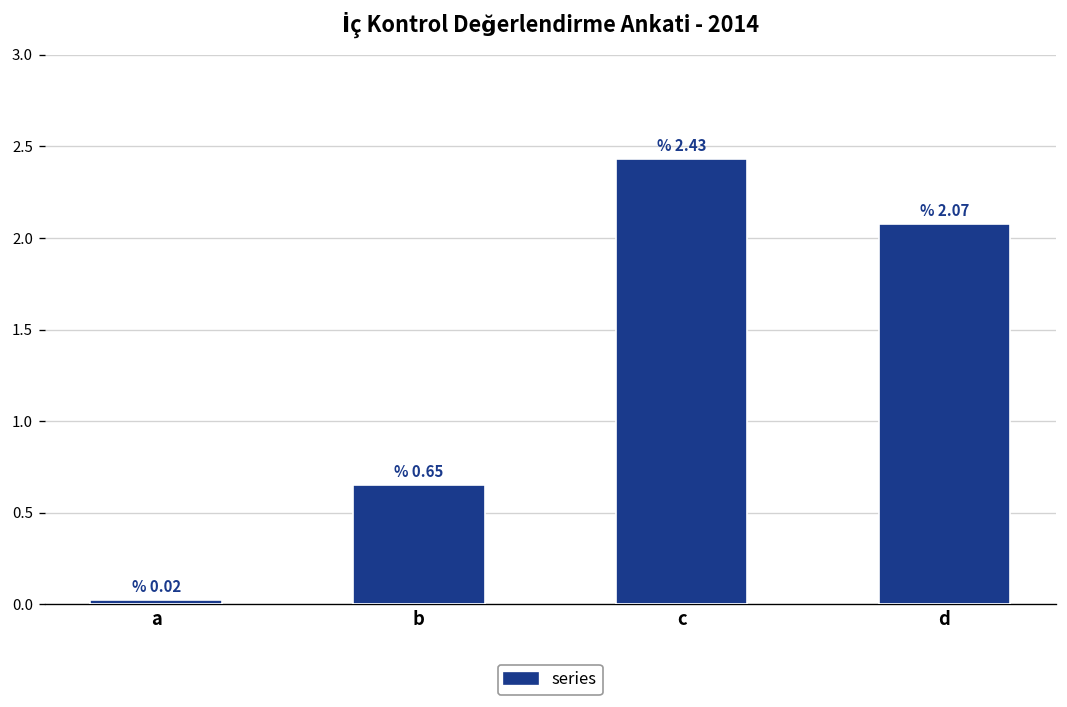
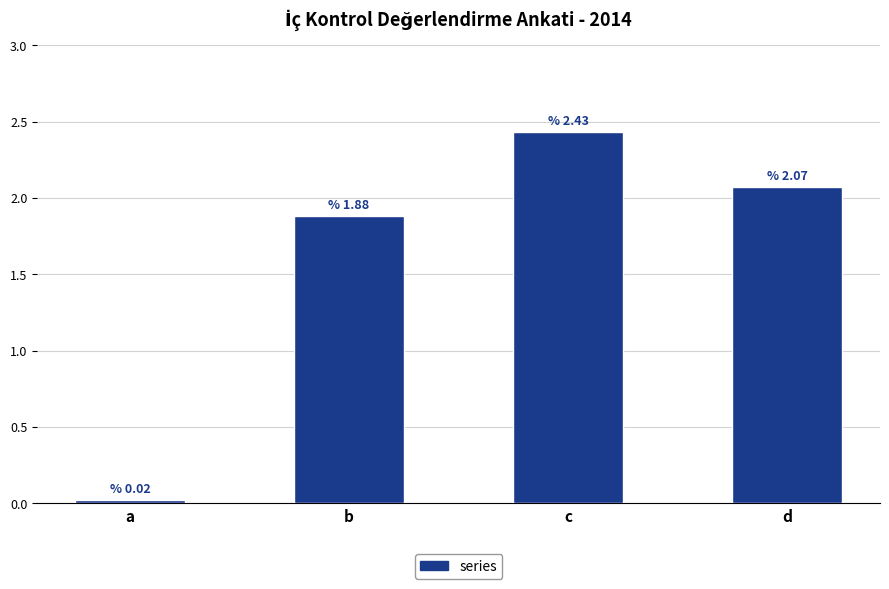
  {
    "a": 0.02,
-   "b": 0.65,
+   "b": 1.88,
    "c": 2.43,
    "d": 2.07
  }
